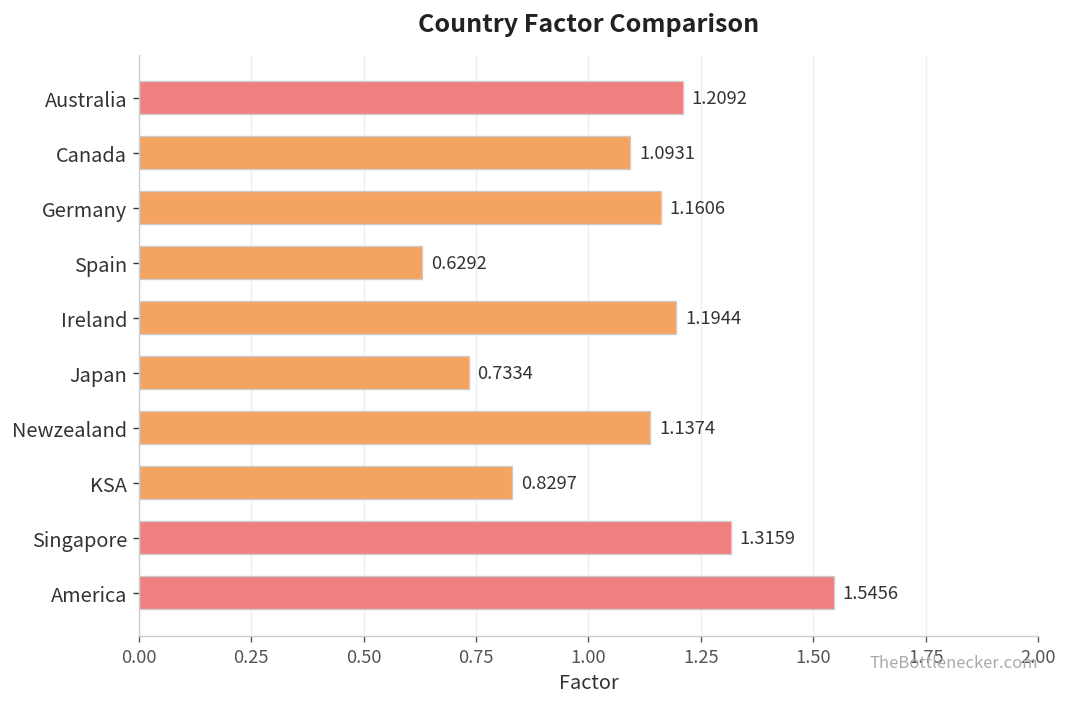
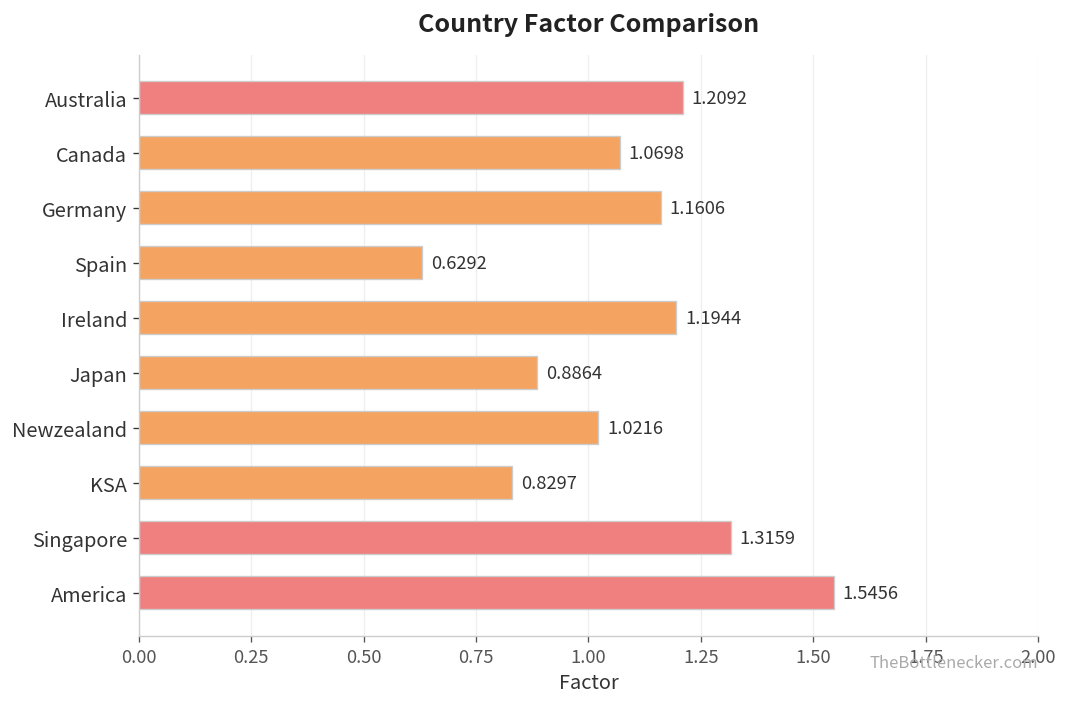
  {
    "Australia": 1.2092,
-   "Canada": 1.0931,
+   "Canada": 1.0698,
    "Germany": 1.1606,
    "Spain": 0.6292,
    "Ireland": 1.1944,
-   "Japan": 0.7334,
-   "Newzealand": 1.1374,
+   "Japan": 0.8864,
+   "Newzealand": 1.0216,
    "KSA": 0.8297,
    "Singapore": 1.3159,
    "America": 1.5456
  }
